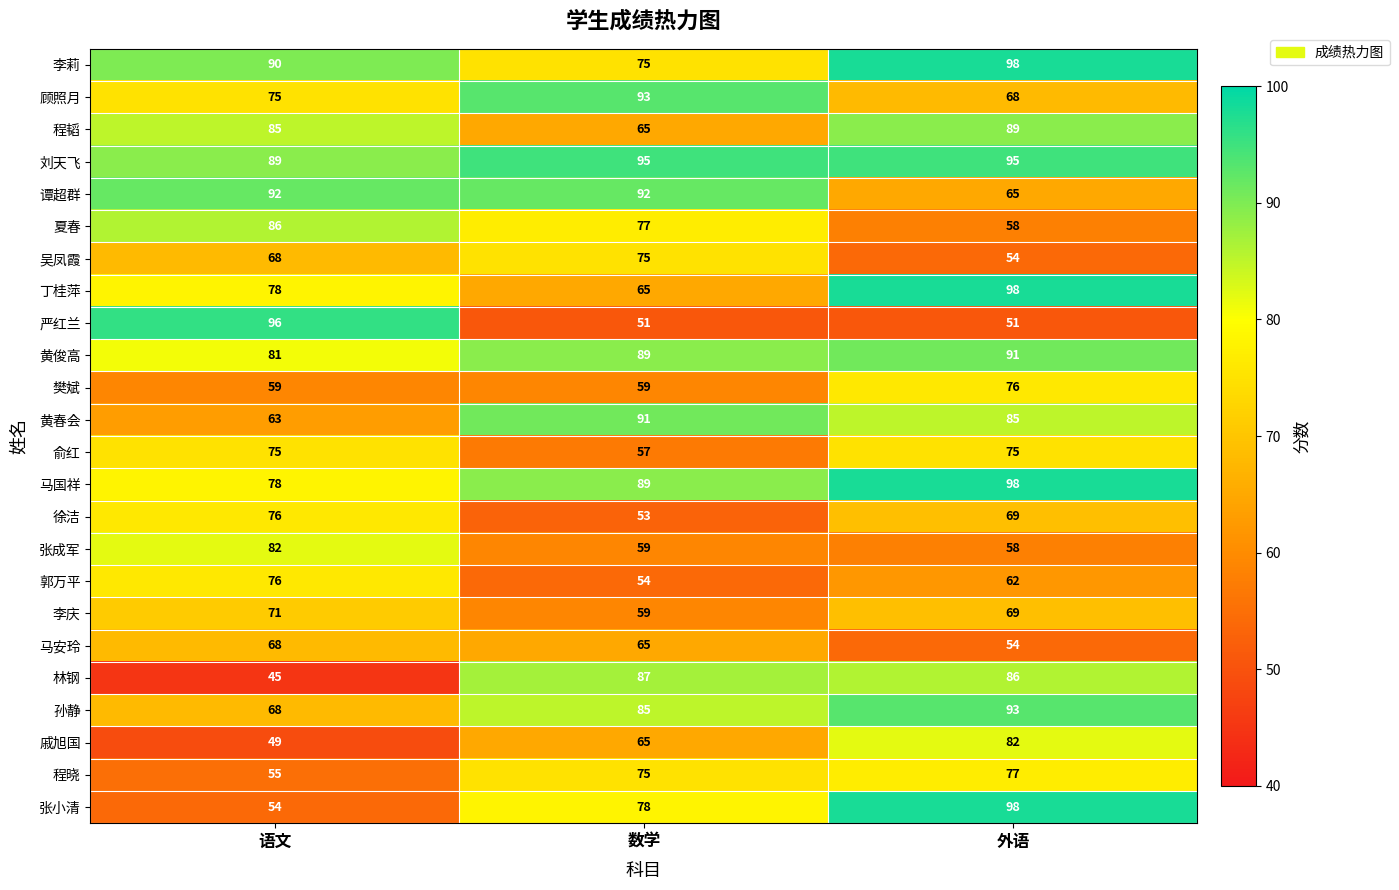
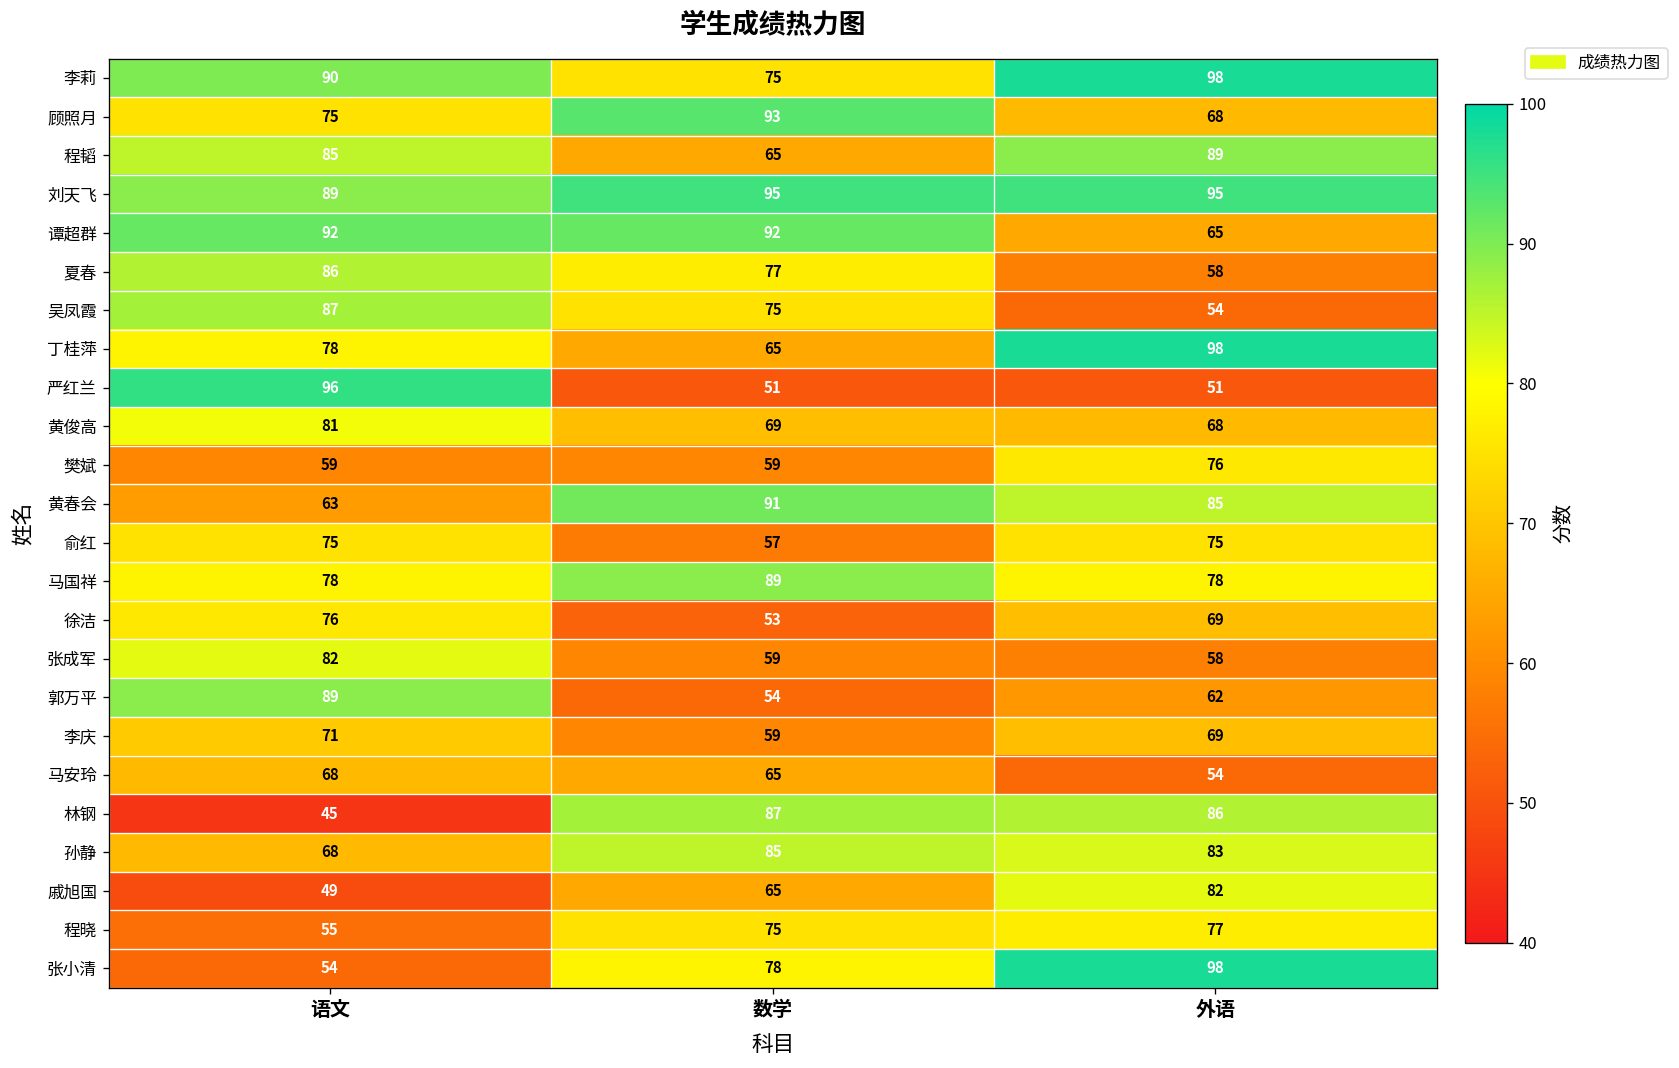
  {
    "李莉": {
      "语文": 90,
      "数学": 75,
      "外语": 98
    },
    "顾照月": {
      "语文": 75,
      "数学": 93,
      "外语": 68
    },
    "程韬": {
      "语文": 85,
      "数学": 65,
      "外语": 89
    },
    "刘天飞": {
      "语文": 89,
      "数学": 95,
      "外语": 95
    },
    "谭超群": {
      "语文": 92,
      "数学": 92,
      "外语": 65
    },
    "夏春": {
      "语文": 86,
      "数学": 77,
      "外语": 58
    },
    "吴凤霞": {
-     "语文": 68,
+     "语文": 87,
      "数学": 75,
      "外语": 54
    },
    "丁桂萍": {
      "语文": 78,
      "数学": 65,
      "外语": 98
    },
    "严红兰": {
      "语文": 96,
      "数学": 51,
      "外语": 51
    },
    "黄俊高": {
      "语文": 81,
-     "数学": 89,
-     "外语": 91
+     "数学": 69,
+     "外语": 68
    },
    "樊斌": {
      "语文": 59,
      "数学": 59,
      "外语": 76
    },
    "黄春会": {
      "语文": 63,
      "数学": 91,
      "外语": 85
    },
    "俞红": {
      "语文": 75,
      "数学": 57,
      "外语": 75
    },
    "马国祥": {
      "语文": 78,
      "数学": 89,
-     "外语": 98
+     "外语": 78
    },
    "徐洁": {
      "语文": 76,
      "数学": 53,
      "外语": 69
    },
    "张成军": {
      "语文": 82,
      "数学": 59,
      "外语": 58
    },
    "郭万平": {
-     "语文": 76,
+     "语文": 89,
      "数学": 54,
      "外语": 62
    },
    "李庆": {
      "语文": 71,
      "数学": 59,
      "外语": 69
    },
    "马安玲": {
      "语文": 68,
      "数学": 65,
      "外语": 54
    },
    "林钢": {
      "语文": 45,
      "数学": 87,
      "外语": 86
    },
    "孙静": {
      "语文": 68,
      "数学": 85,
-     "外语": 93
+     "外语": 83
    },
    "戚旭国": {
      "语文": 49,
      "数学": 65,
      "外语": 82
    },
    "程晓": {
      "语文": 55,
      "数学": 75,
      "外语": 77
    },
    "张小清": {
      "语文": 54,
      "数学": 78,
      "外语": 98
    }
  }
